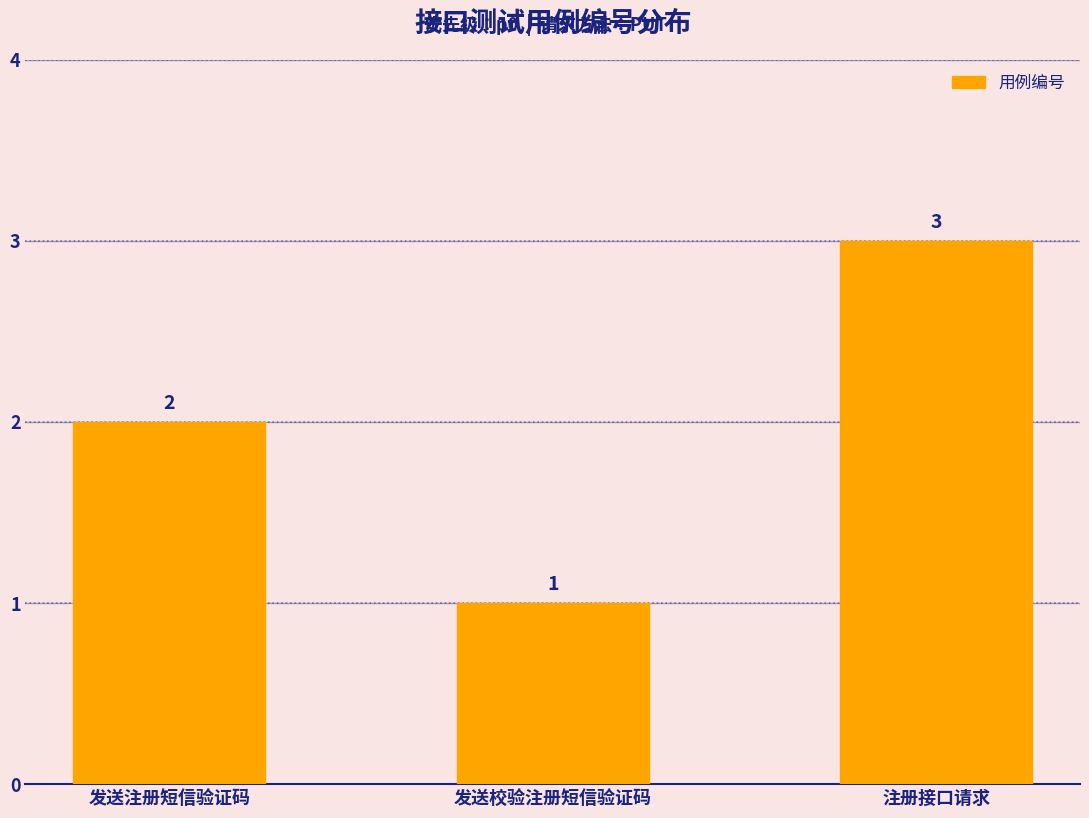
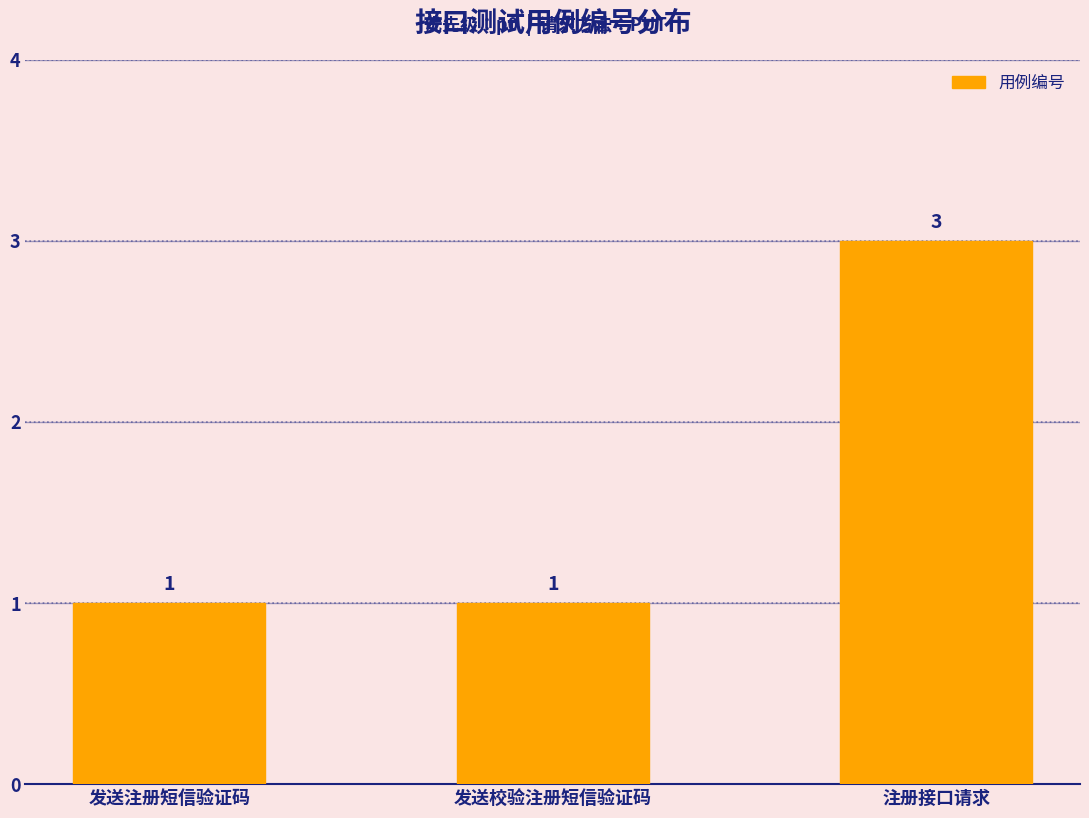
  {
-   "发送注册短信验证码": 2,
+   "发送注册短信验证码": 1,
    "发送校验注册短信验证码": 1,
    "注册接口请求": 3
  }
